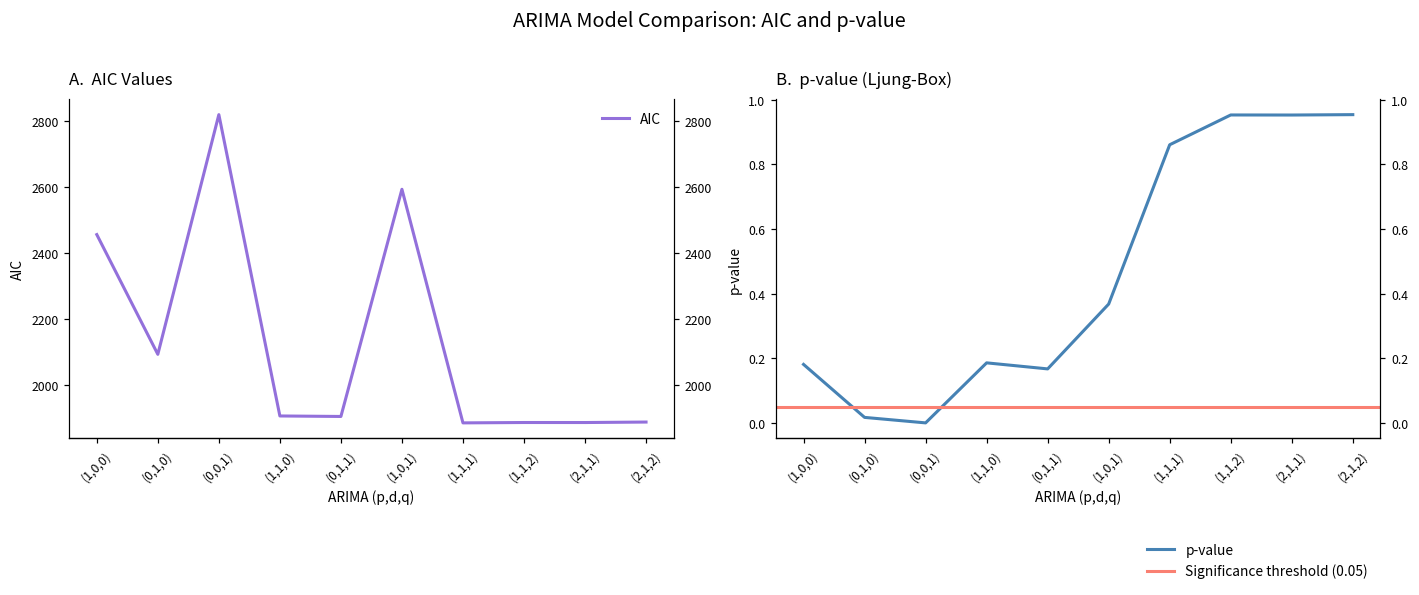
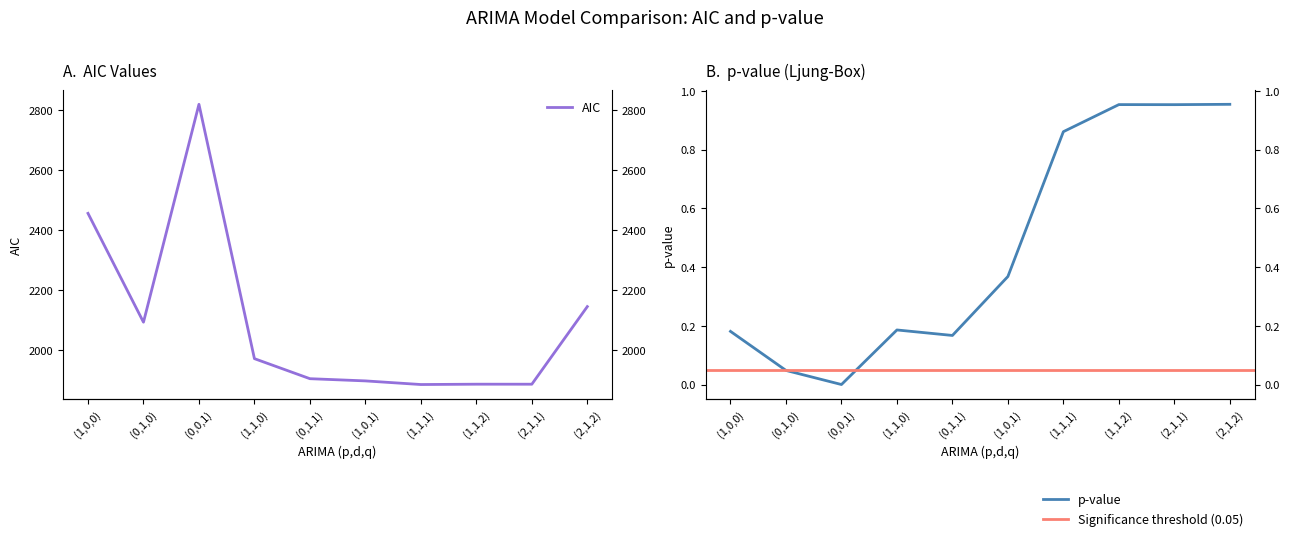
  {
    "A. AIC Values": {
      "(1,0,0)": 2460,
      "(0,1,0)": 2090,
      "(0,0,1)": 2820,
-     "(1,1,0)": 1910,
+     "(1,1,0)": 1970,
      "(0,1,1)": 1910,
-     "(1,0,1)": 2590,
+     "(1,0,1)": 1900,
      "(1,1,1)": 1890,
      "(1,1,2)": 1890,
      "(2,1,1)": 1890,
-     "(2,1,2)": 1890
+     "(2,1,2)": 2150
    },
    "B. p-value (Ljung-Box)": {
      "(1,0,0)": 0.18,
-     "(0,1,0)": 0.02,
+     "(0,1,0)": 0.05,
      "(0,0,1)": 0.00,
      "(1,1,0)": 0.19,
      "(0,1,1)": 0.17,
      "(1,0,1)": 0.37,
      "(1,1,1)": 0.86,
      "(1,1,2)": 0.95,
      "(2,1,1)": 0.95,
      "(2,1,2)": 0.95
    }
  }
